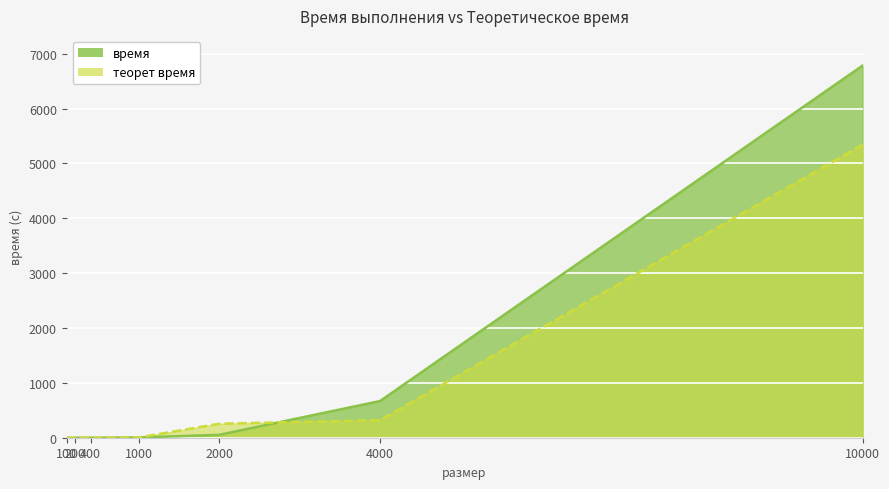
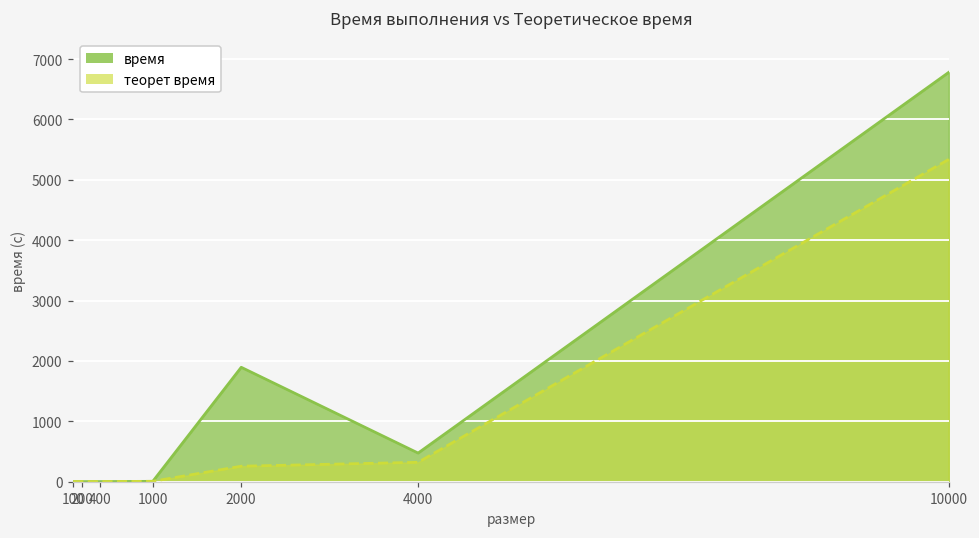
  {
    "время": {
-     "2000": 100,
-     "4000": 700,
+     "2000": 1900,
+     "4000": 500,
      "10000": 6800
    },
    "теорет время": {
      "2000": 300,
      "4000": 300,
      "10000": 5300
    }
  }
